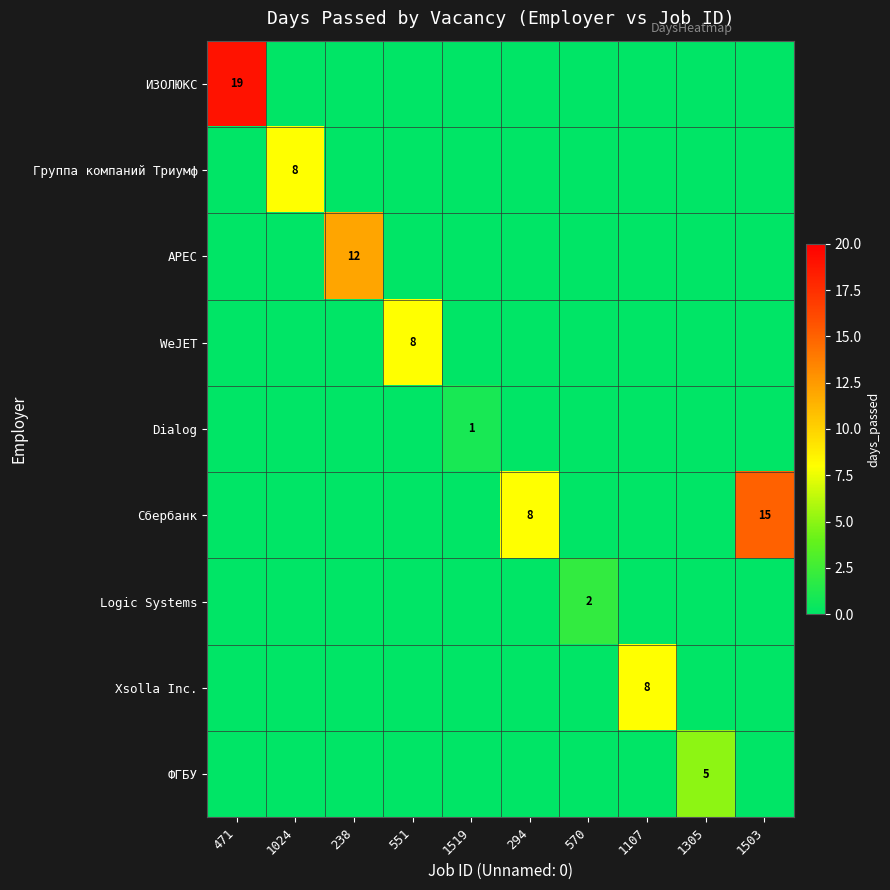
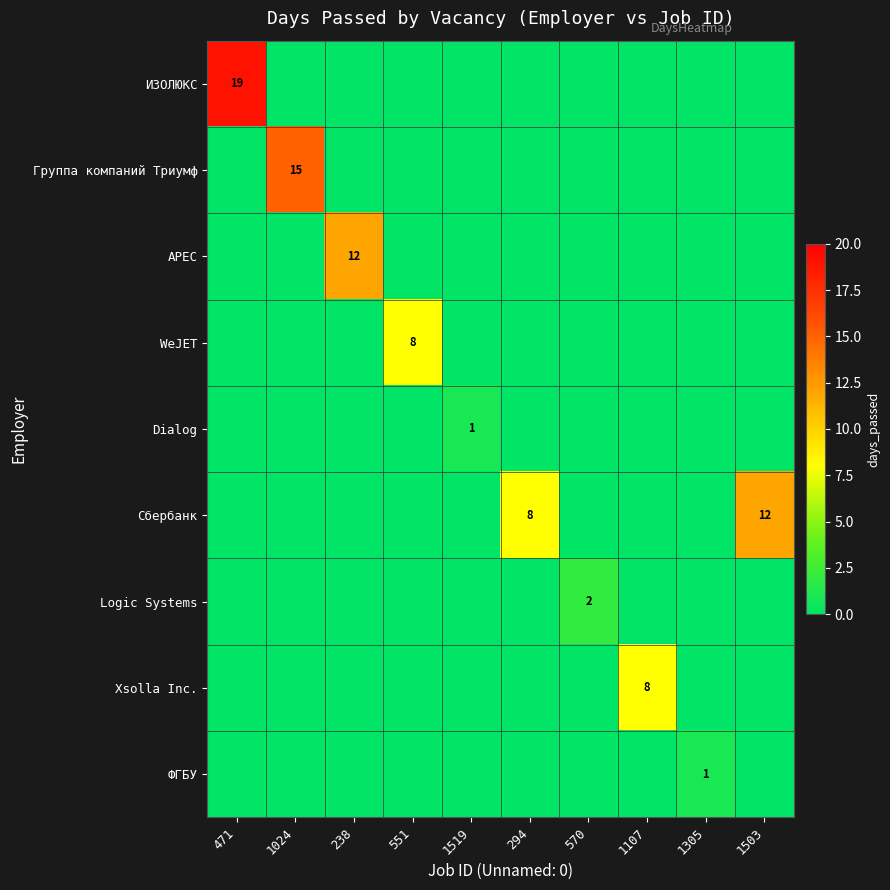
  {
    "ИЗОЛЮКС": {
      "471": 19
    },
    "Группа компаний Триумф": {
-     "1024": 8
+     "1024": 15
    },
    "АРЕС": {
      "238": 12
    },
    "WeJET": {
      "551": 8
    },
    "Dialog": {
      "1519": 1
    },
    "Сбербанк": {
      "294": 8,
-     "1503": 15
+     "1503": 12
    },
    "Logic Systems": {
      "570": 2
    },
    "Xsolla Inc.": {
      "1107": 8
    },
    "ФГБУ": {
-     "1305": 5
+     "1305": 1
    }
  }
